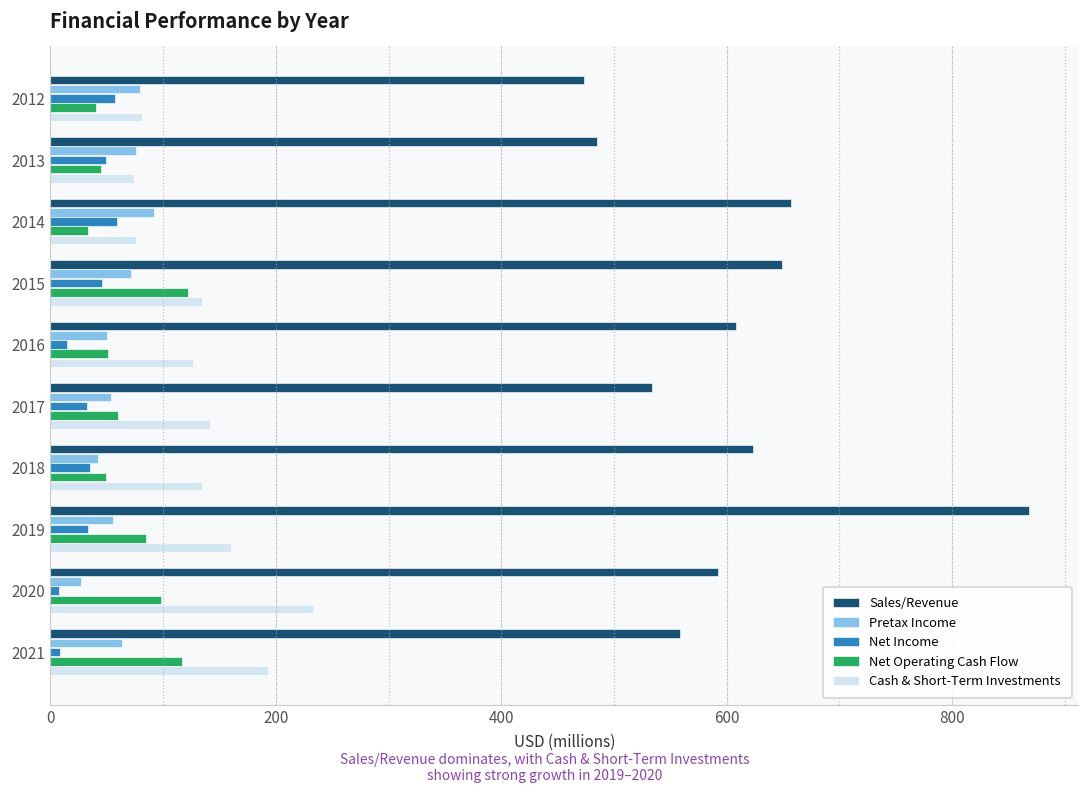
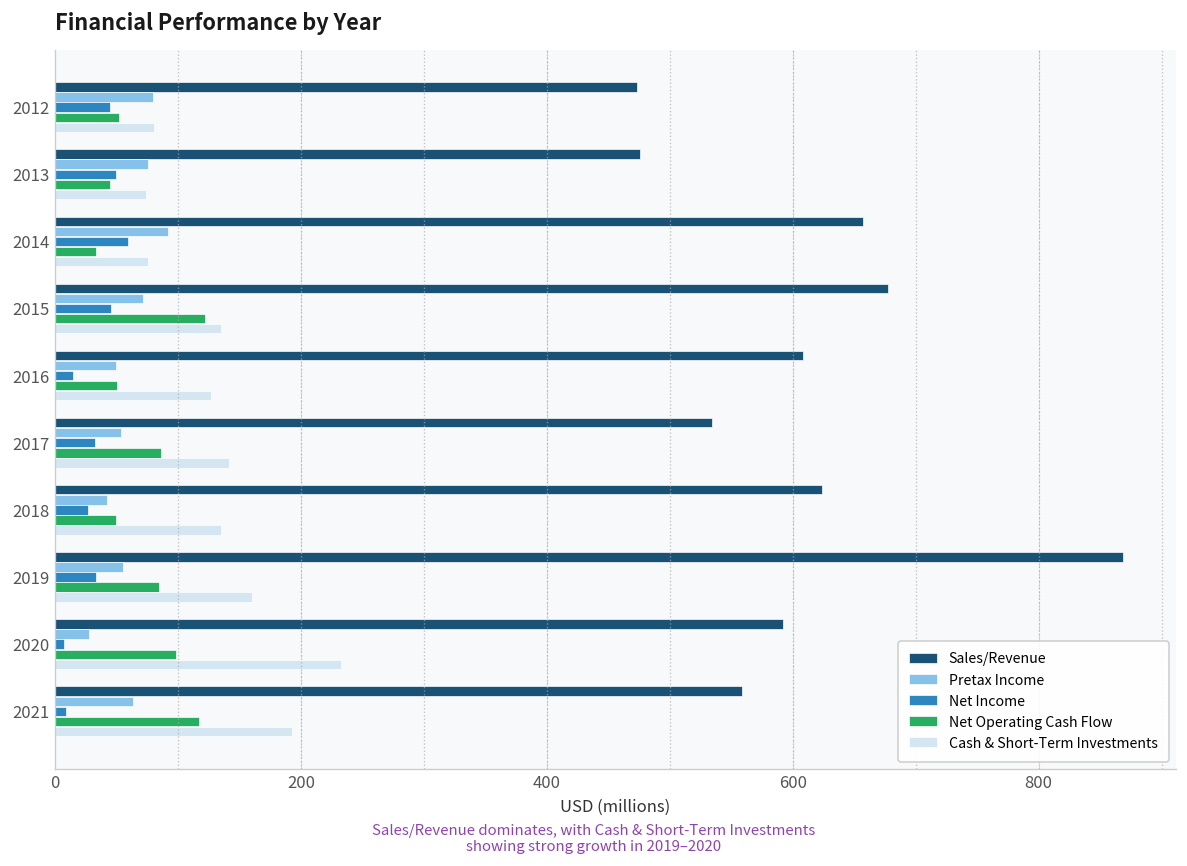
  {
    "Sales/Revenue": {
      "2012": 473,
-     "2013": 485,
+     "2013": 476,
      "2014": 657,
-     "2015": 649,
+     "2015": 678,
      "2016": 609,
      "2017": 534,
      "2018": 624,
      "2019": 868,
      "2020": 592,
      "2021": 558
    },
    "Pretax Income": {
      "2012": 79,
      "2013": 76,
      "2014": 92,
      "2015": 71,
      "2016": 50,
      "2017": 54,
      "2018": 43,
      "2019": 55,
      "2020": 27,
      "2021": 63
    },
    "Net Income": {
-     "2012": 57,
+     "2012": 44,
      "2013": 50,
      "2014": 59,
      "2015": 45,
      "2016": 15,
      "2017": 32,
-     "2018": 35,
+     "2018": 27,
      "2019": 33,
      "2020": 7,
      "2021": 9
    },
    "Net Operating Cash Flow": {
-     "2012": 40,
+     "2012": 52,
      "2013": 45,
      "2014": 34,
      "2015": 122,
      "2016": 51,
-     "2017": 60,
+     "2017": 86,
      "2018": 50,
      "2019": 85,
      "2020": 98,
      "2021": 117
    },
    "Cash & Short-Term Investments": {
      "2012": 81,
      "2013": 74,
      "2014": 76,
      "2015": 135,
      "2016": 127,
      "2017": 141,
      "2018": 135,
      "2019": 160,
      "2020": 233,
      "2021": 193
    }
  }
